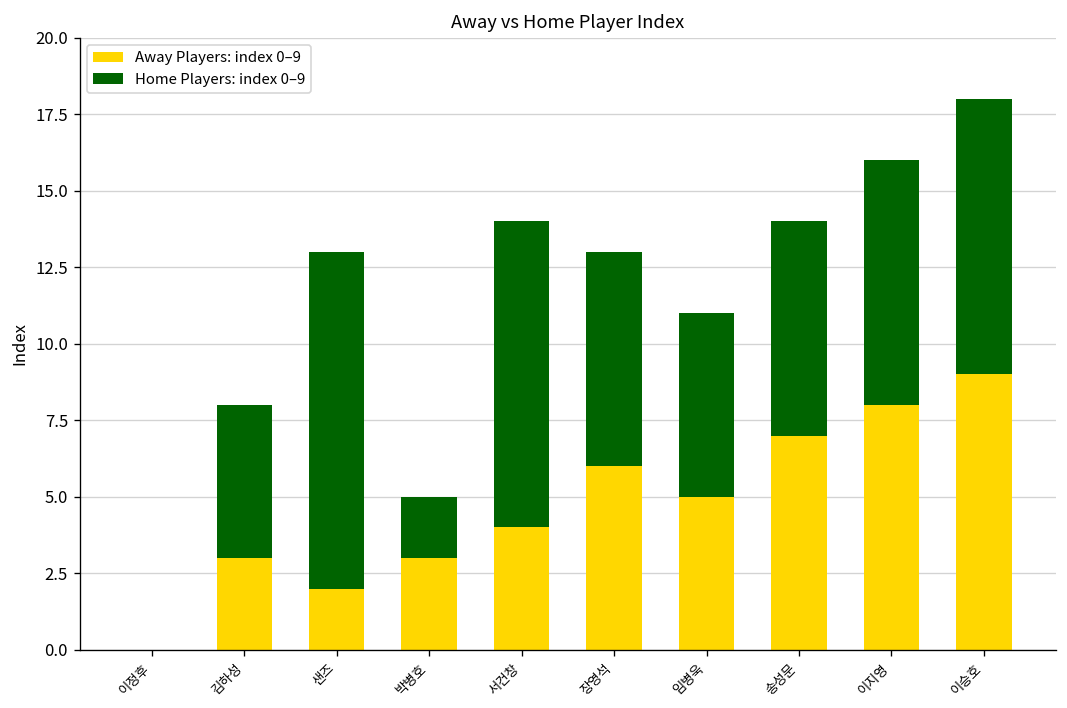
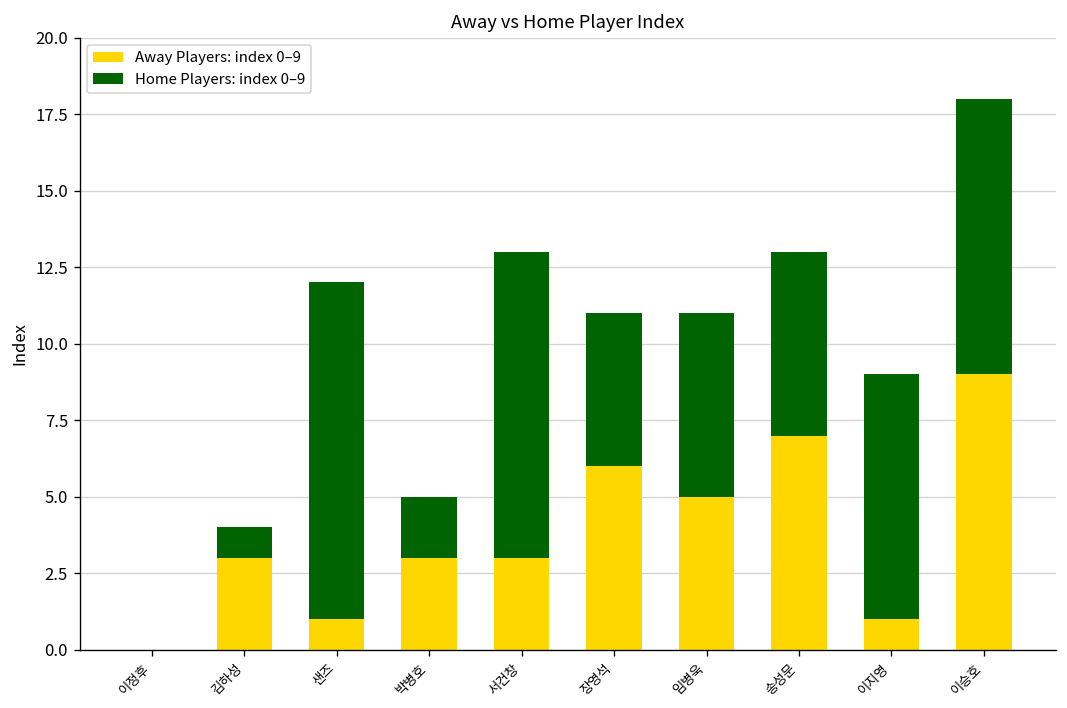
  {
    "Away Players: index 0–9": {
      "이정후": 0,
      "김하성": 3,
-     "샌즈": 2,
+     "샌즈": 1,
      "박병호": 3,
-     "서건창": 4,
+     "서건창": 3,
      "장영석": 6,
      "임병욱": 5,
      "송성문": 7,
-     "이지영": 8,
+     "이지영": 1,
      "이승호": 9
    },
    "Home Players: index 0–9": {
      "이정후": 0,
-     "김하성": 5,
+     "김하성": 1,
      "샌즈": 11,
      "박병호": 2,
      "서건창": 10,
-     "장영석": 7,
+     "장영석": 5,
      "임병욱": 6,
-     "송성문": 7,
+     "송성문": 6,
      "이지영": 8,
      "이승호": 9
    }
  }
